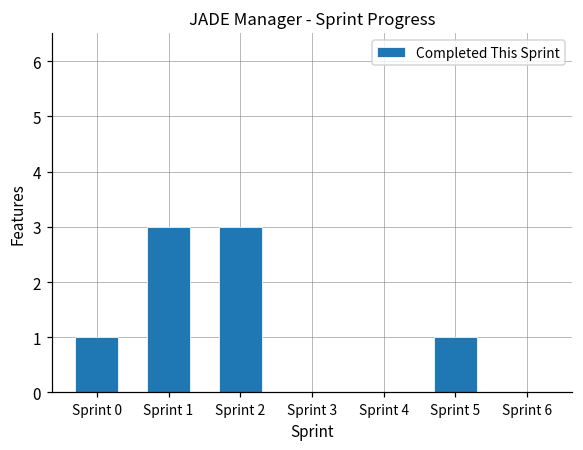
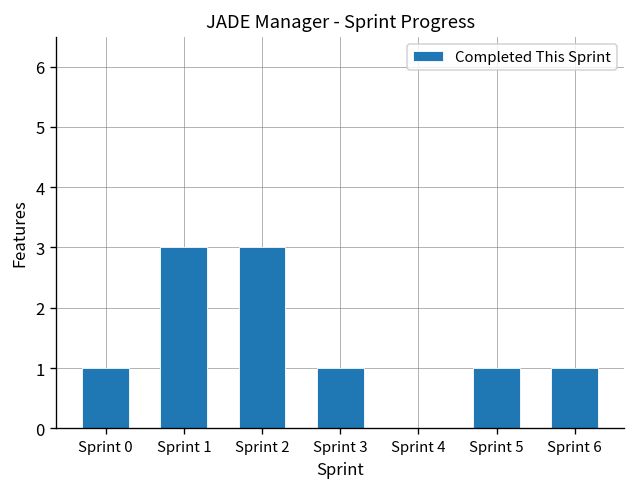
  {
    "Sprint 0": 1,
    "Sprint 1": 3,
    "Sprint 2": 3,
-   "Sprint 3": 0,
+   "Sprint 3": 1,
    "Sprint 4": 0,
    "Sprint 5": 1,
-   "Sprint 6": 0
+   "Sprint 6": 1
  }
